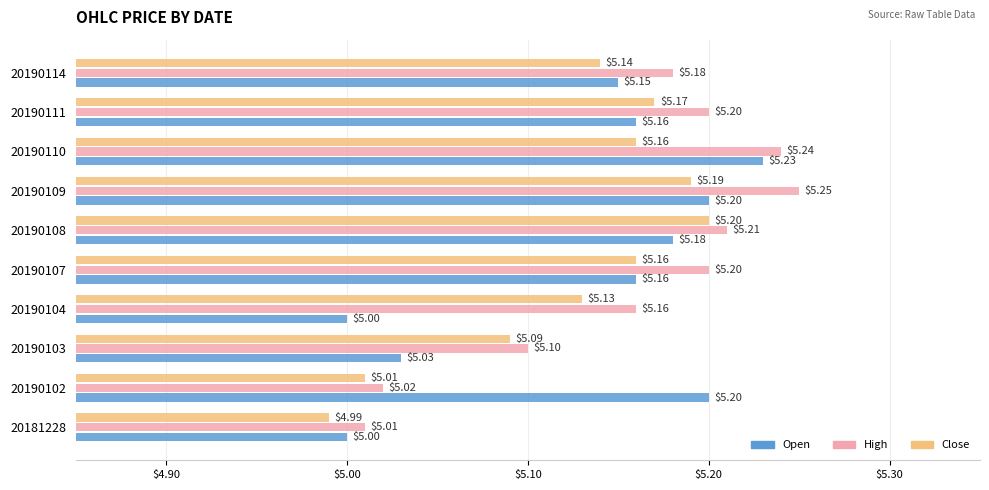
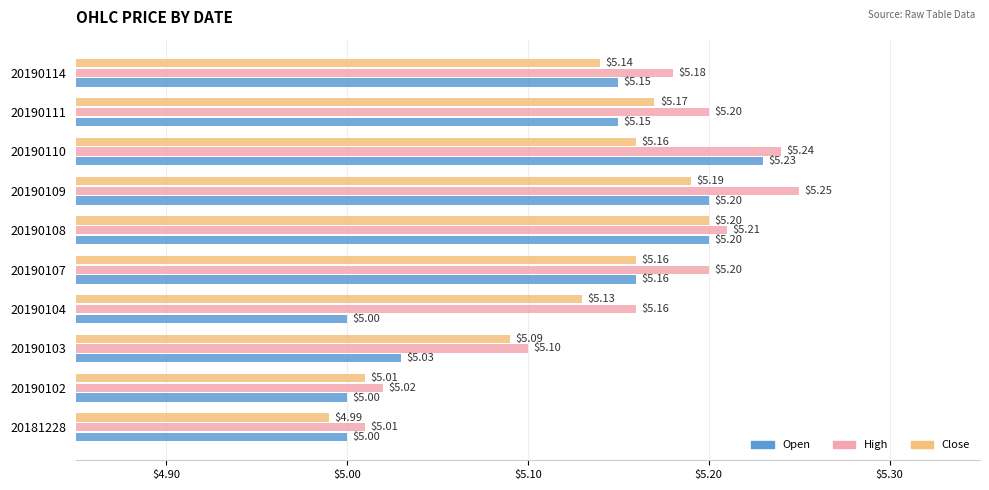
  {
    "Open": {
      "20190114": "$5.15",
-     "20190111": "$5.16",
+     "20190111": "$5.15",
      "20190110": "$5.23",
      "20190109": "$5.20",
-     "20190108": "$5.18",
+     "20190108": "$5.20",
      "20190107": "$5.16",
      "20190104": "$5.00",
      "20190103": "$5.03",
-     "20190102": "$5.20",
+     "20190102": "$5.00",
      "20181228": "$5.00"
    }
  }
